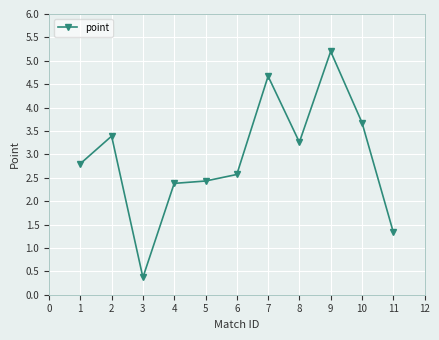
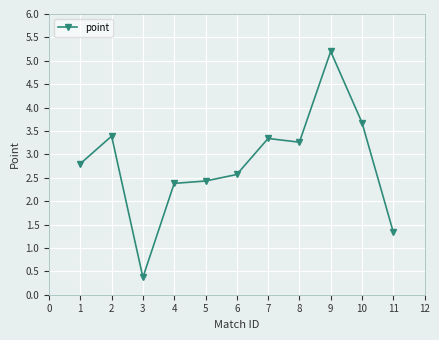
  {
    "1": 2.8,
    "2": 3.4,
    "3": 0.4,
    "4": 2.4,
    "5": 2.4,
    "6": 2.6,
-   "7": 4.7,
+   "7": 3.3,
    "8": 3.3,
    "9": 5.2,
    "10": 3.7,
    "11": 1.3
  }
